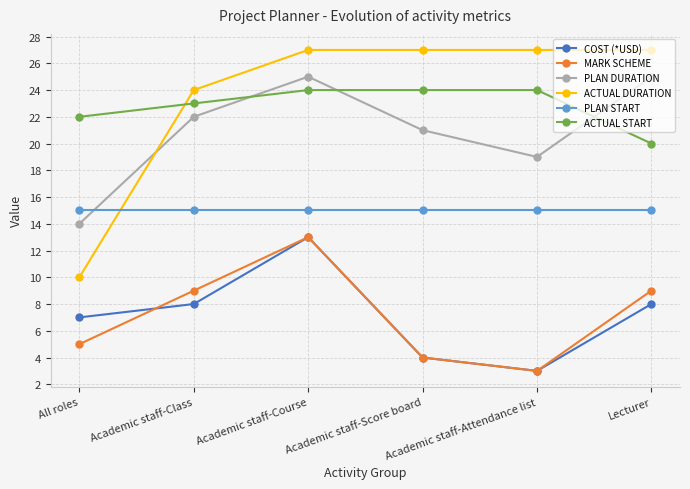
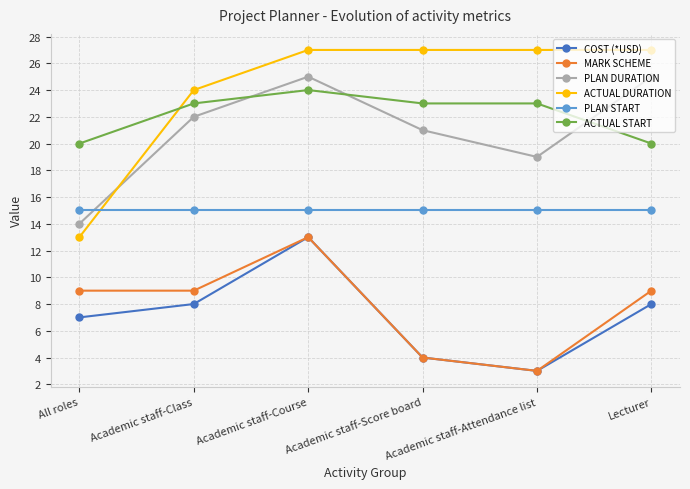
  {
    "MARK SCHEME": {
-     "All roles": 5,
+     "All roles": 9,
      "Academic staff-Class": 9,
      "Lecturer": 9
    },
    "PLAN DURATION": {
      "All roles": 14,
      "Academic staff-Class": 22,
      "Academic staff-Course": 25,
      "Academic staff-Score board": 21,
      "Academic staff-Attendance list": 19
    },
    "ACTUAL DURATION": {
-     "All roles": 10,
+     "All roles": 13,
      "Academic staff-Class": 24,
      "Academic staff-Course": 27,
      "Academic staff-Score board": 27,
      "Academic staff-Attendance list": 27
    },
    "ACTUAL START": {
-     "All roles": 22,
+     "All roles": 20,
      "Academic staff-Class": 23,
      "Academic staff-Course": 24,
-     "Academic staff-Score board": 24,
-     "Academic staff-Attendance list": 24,
+     "Academic staff-Score board": 23,
+     "Academic staff-Attendance list": 23,
      "Lecturer": 20
    }
  }
